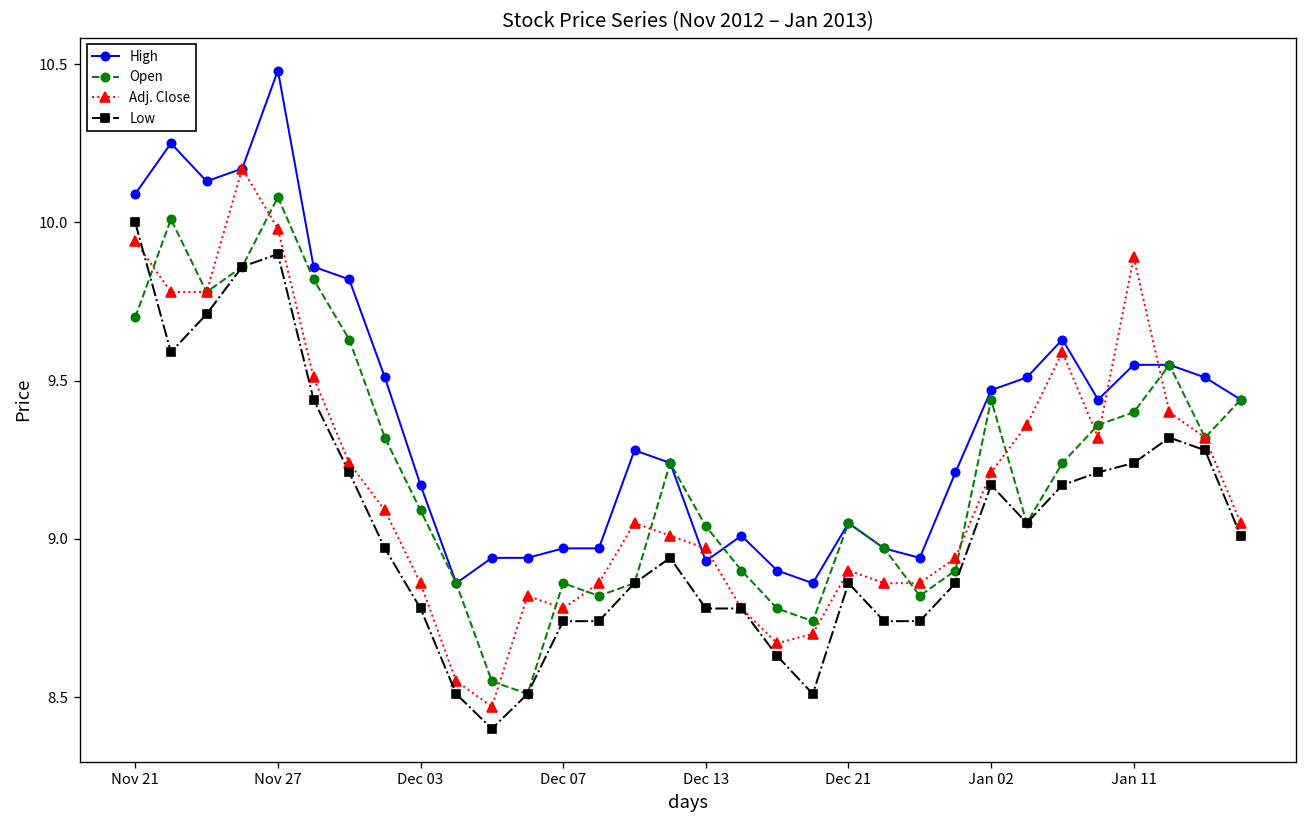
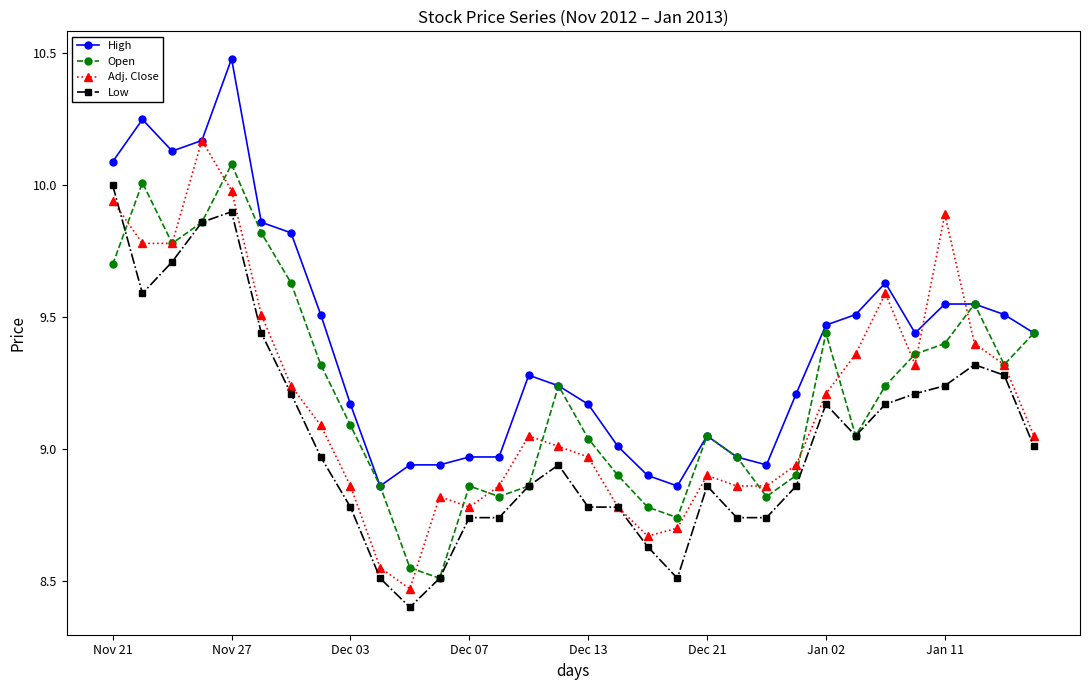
  {
    "High": {
      "Nov 21": 10.09,
      "Nov 27": 10.48,
      "Dec 03": 9.17,
      "Dec 07": 8.97,
-     "Dec 13": 8.93,
+     "Dec 13": 9.17,
      "Jan 02": 9.47,
      "Jan 11": 9.55
    },
    "Open": {
      "Nov 21": 9.70,
      "Nov 27": 10.08,
      "Dec 03": 9.09,
      "Dec 07": 8.86,
      "Dec 13": 9.04,
      "Jan 02": 9.44,
      "Jan 11": 9.40
    },
    "Adj. Close": {
      "Nov 21": 9.94,
      "Nov 27": 9.98,
      "Dec 03": 8.86,
      "Dec 07": 8.78,
      "Dec 13": 8.97,
      "Dec 21": 8.90,
      "Jan 02": 9.21,
      "Jan 11": 9.89
    },
    "Low": {
      "Nov 21": 10.00,
      "Nov 27": 9.90,
      "Dec 03": 8.78,
      "Dec 07": 8.74,
      "Dec 13": 8.78,
      "Dec 21": 8.86,
      "Jan 02": 9.17,
      "Jan 11": 9.24
    }
  }
